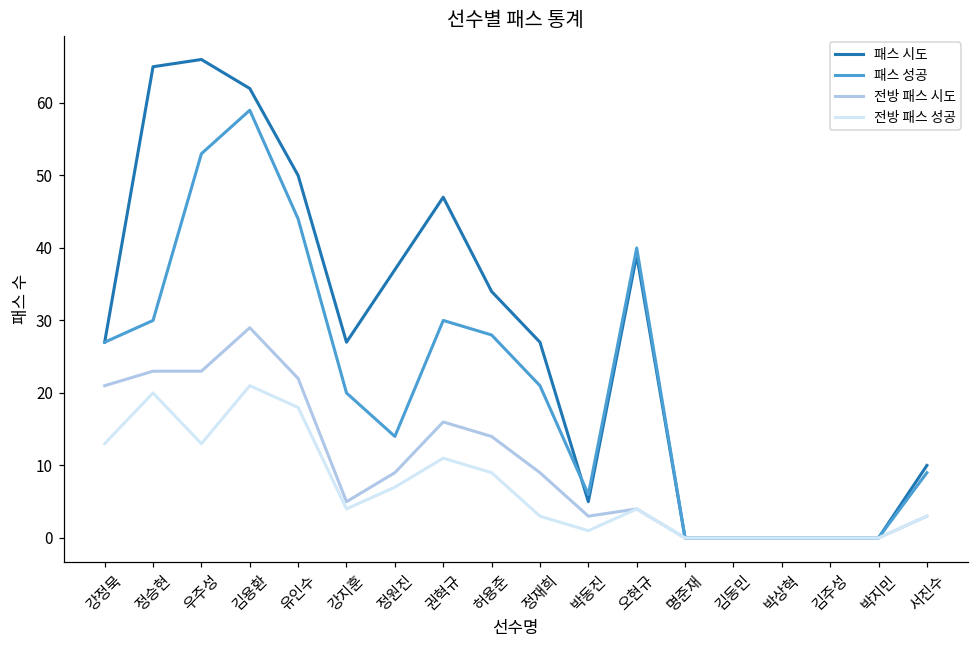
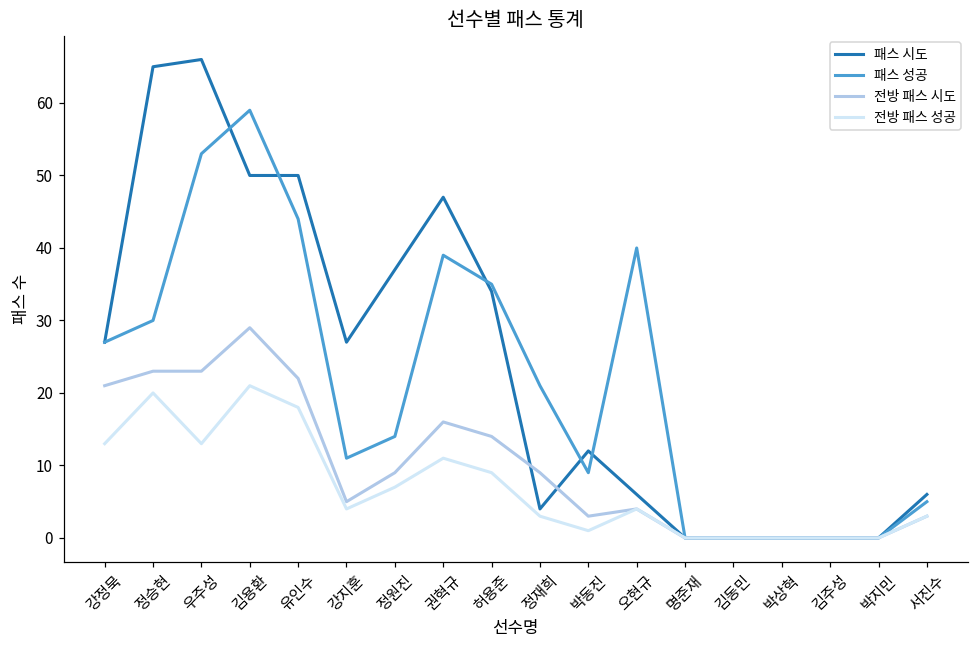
  {
    "패스 시도": {
      "정승현": 65,
      "우주성": 66,
-     "김용환": 62,
+     "김용환": 50,
      "유인수": 50,
      "강지훈": 27,
      "정원진": 37,
      "권혁규": 47,
      "허용준": 34,
-     "정재희": 27,
-     "박동진": 5,
-     "오현규": 39,
-     "서진수": 10
+     "정재희": 4,
+     "박동진": 12,
+     "오현규": 6,
+     "서진수": 6
    },
    "패스 성공": {
      "정승현": 30,
      "우주성": 53,
      "김용환": 59,
      "유인수": 44,
-     "강지훈": 20,
+     "강지훈": 11,
      "정원진": 14,
-     "권혁규": 30,
-     "허용준": 28,
+     "권혁규": 39,
+     "허용준": 35,
      "정재희": 21,
-     "박동진": 6,
+     "박동진": 9,
      "오현규": 40,
-     "서진수": 9
+     "서진수": 5
    }
  }
